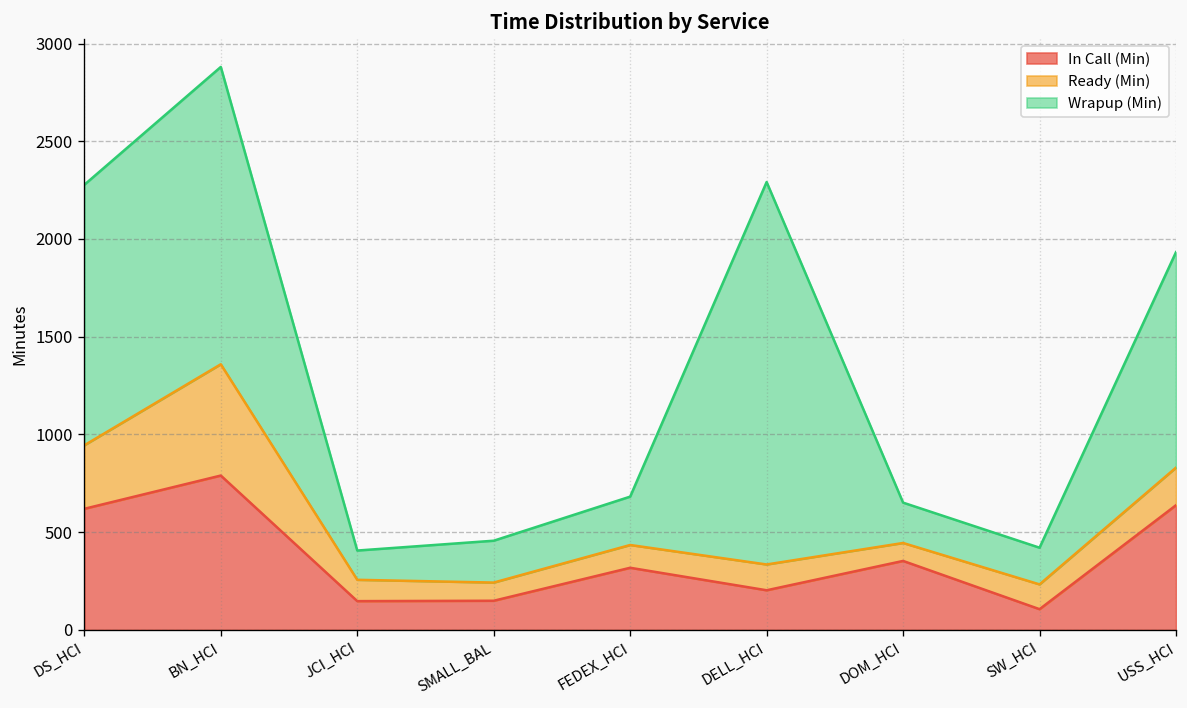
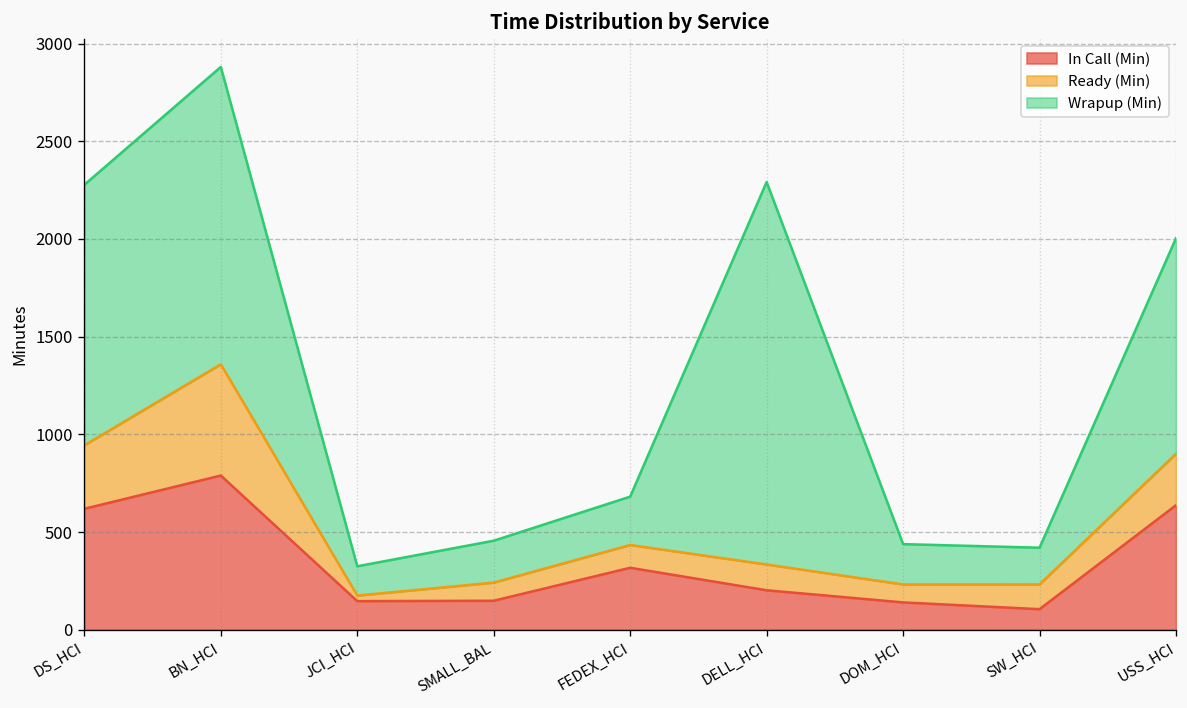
  {
    "In Call (Min)": {
      "DS_HCI": 620,
      "BN_HCI": 790,
      "JCI_HCI": 150,
      "SMALL_BAL": 150,
      "FEDEX_HCI": 320,
      "DELL_HCI": 200,
-     "DOM_HCI": 350,
+     "DOM_HCI": 140,
      "SW_HCI": 110,
      "USS_HCI": 640
    },
    "Ready (Min)": {
      "DS_HCI": 330,
      "BN_HCI": 570,
-     "JCI_HCI": 110,
+     "JCI_HCI": 30,
      "SMALL_BAL": 90,
      "FEDEX_HCI": 120,
      "DELL_HCI": 130,
      "DOM_HCI": 90,
      "SW_HCI": 130,
-     "USS_HCI": 190
+     "USS_HCI": 260
    },
    "Wrapup (Min)": {
      "DS_HCI": 1330,
      "BN_HCI": 1520,
      "JCI_HCI": 150,
      "SMALL_BAL": 210,
      "FEDEX_HCI": 250,
      "DELL_HCI": 1960,
      "DOM_HCI": 210,
      "SW_HCI": 190,
      "USS_HCI": 1100
    }
  }
